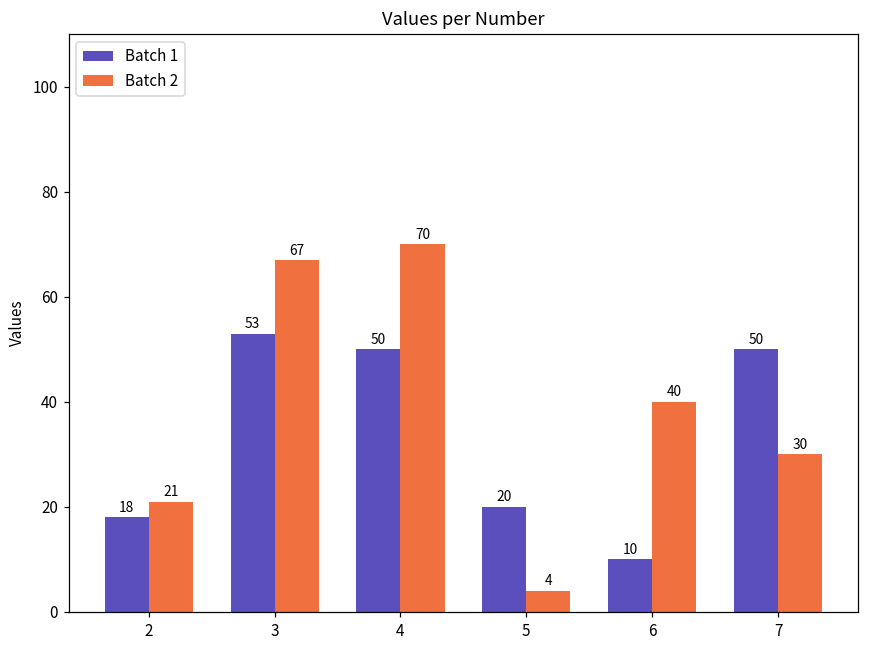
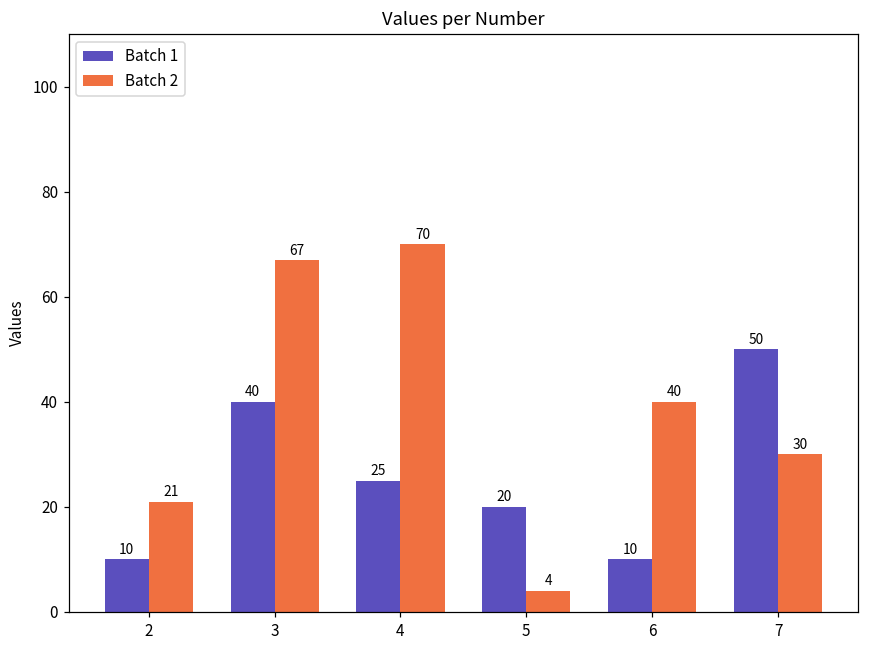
  {
    "Batch 1": {
-     "2": 18,
-     "3": 53,
-     "4": 50,
+     "2": 10,
+     "3": 40,
+     "4": 25,
      "5": 20,
      "6": 10,
      "7": 50
    },
    "Batch 2": {
      "2": 21,
      "3": 67,
      "4": 70,
      "5": 4,
      "6": 40,
      "7": 30
    }
  }
